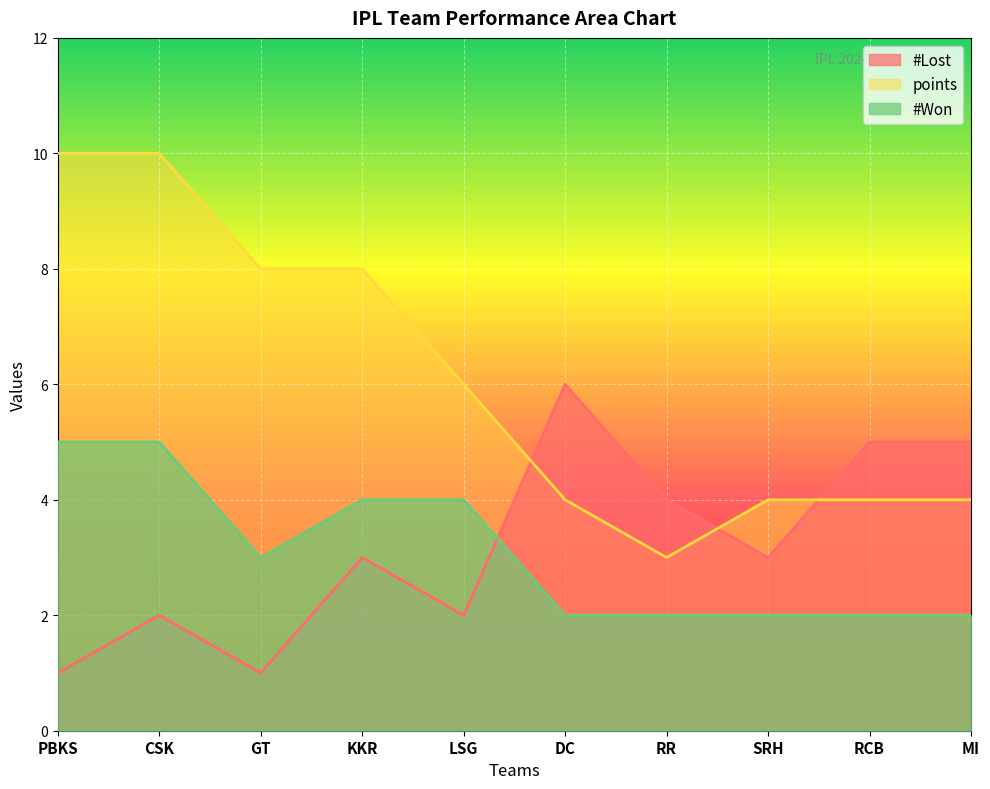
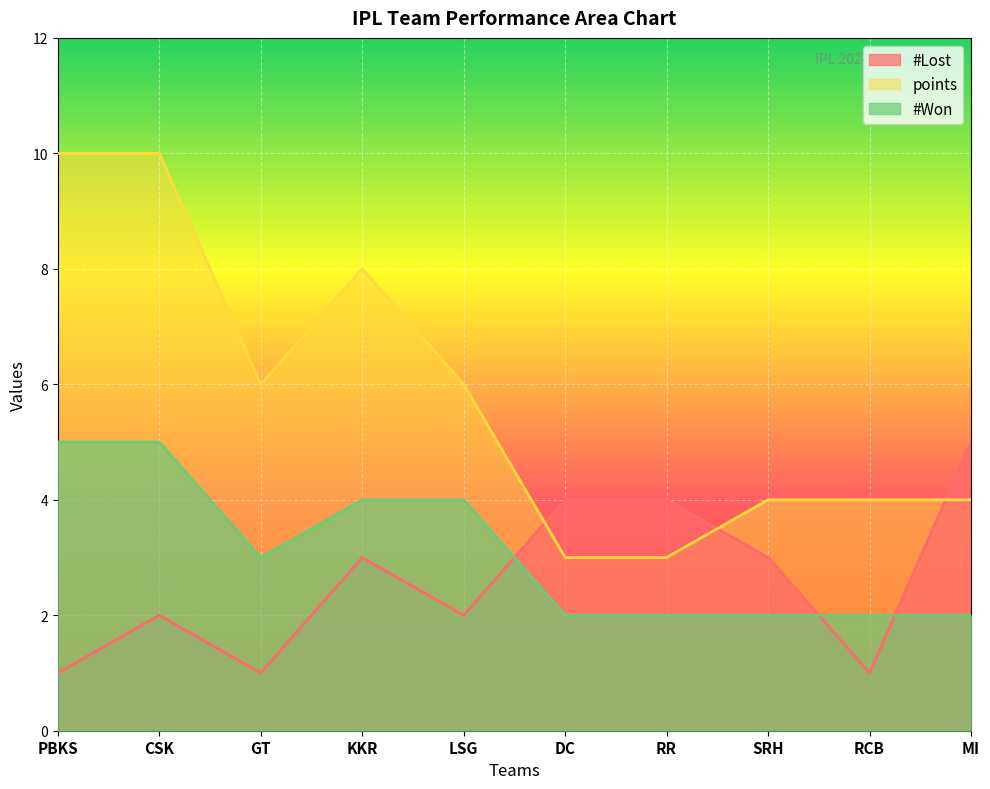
  {
    "#Lost": {
      "PBKS": 1,
      "CSK": 2,
      "GT": 1,
      "KKR": 3,
      "LSG": 2,
-     "DC": 6,
+     "DC": 4,
      "RR": 4,
      "SRH": 3,
-     "RCB": 5,
+     "RCB": 1,
      "MI": 5
    },
    "points": {
      "PBKS": 10,
      "CSK": 10,
-     "GT": 8,
+     "GT": 6,
      "KKR": 8,
      "LSG": 6,
-     "DC": 4,
+     "DC": 3,
      "RR": 3,
      "SRH": 4,
      "RCB": 4,
      "MI": 4
    },
    "#Won": {
      "PBKS": 5,
      "CSK": 5,
      "GT": 3,
      "KKR": 4,
      "LSG": 4,
      "DC": 2,
      "RR": 2,
      "SRH": 2,
      "RCB": 2,
      "MI": 2
    }
  }
